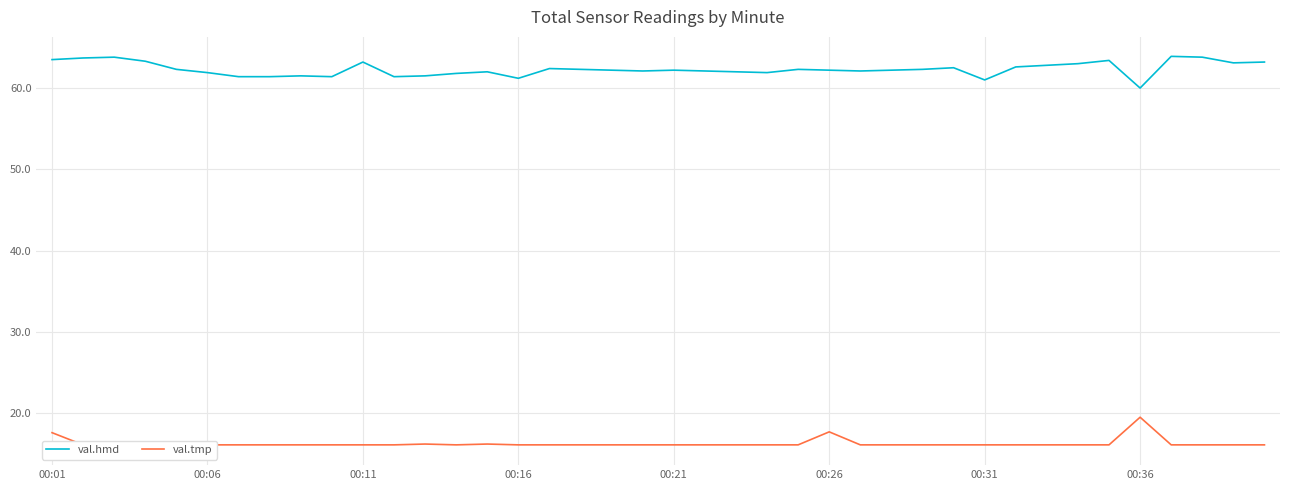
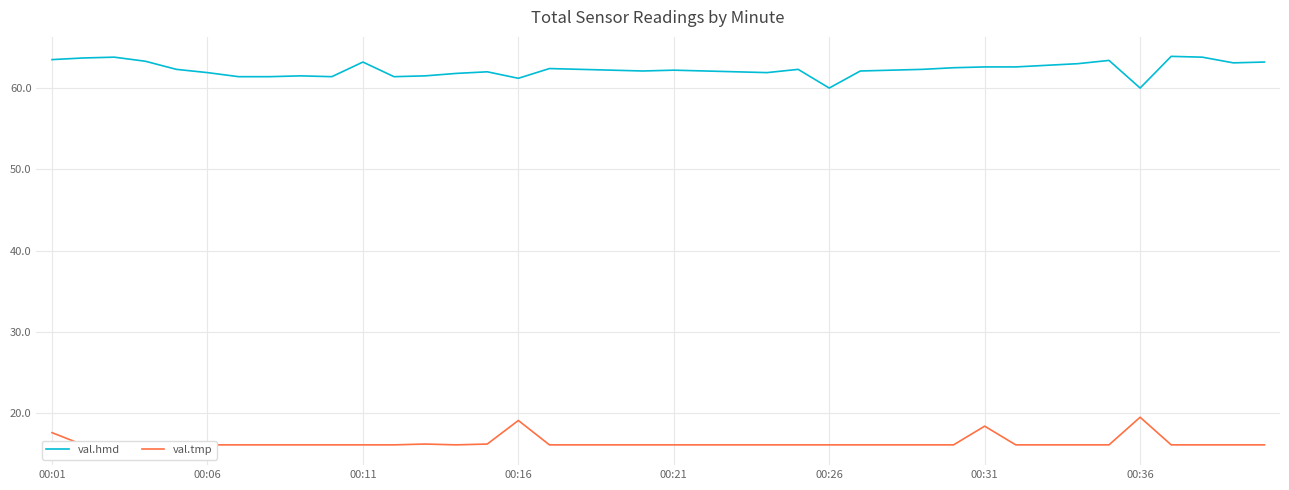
  {
    "val.hmd": {
      "00:01": 64,
      "00:06": 62,
      "00:11": 63,
      "00:16": 61,
      "00:21": 62,
-     "00:26": 62,
-     "00:31": 61,
+     "00:26": 60,
+     "00:31": 63,
      "00:36": 60
    },
    "val.tmp": {
      "00:01": 18,
      "00:11": 16,
-     "00:16": 16,
+     "00:16": 19,
      "00:21": 16,
-     "00:26": 18,
-     "00:31": 16,
+     "00:26": 16,
+     "00:31": 18,
      "00:36": 20
    }
  }
